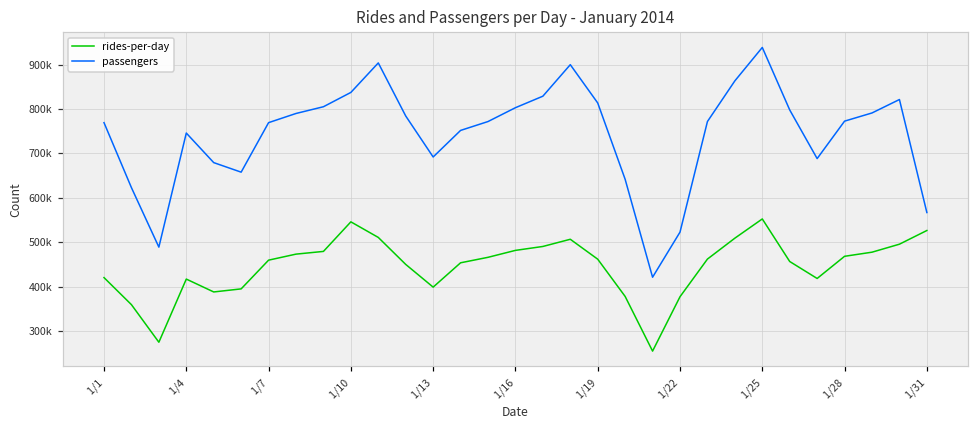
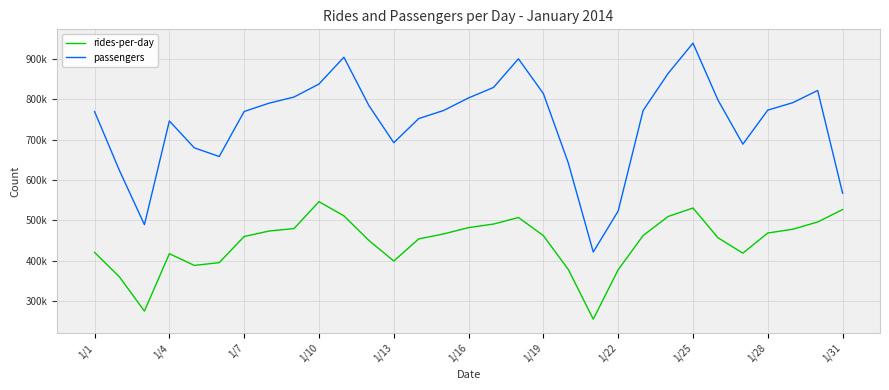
  {
    "rides-per-day": {
      "1/1": 420000,
      "1/4": 420000,
      "1/7": 460000,
      "1/10": 550000,
      "1/13": 400000,
      "1/16": 480000,
      "1/19": 460000,
      "1/22": 380000,
-     "1/25": 550000,
+     "1/25": 530000,
      "1/28": 470000,
      "1/31": 530000
    },
    "passengers": {
      "1/1": 770000,
      "1/4": 750000,
      "1/7": 770000,
      "1/10": 840000,
      "1/13": 690000,
      "1/16": 800000,
      "1/19": 810000,
      "1/22": 520000,
      "1/25": 940000,
      "1/28": 770000,
      "1/31": 570000
    }
  }
